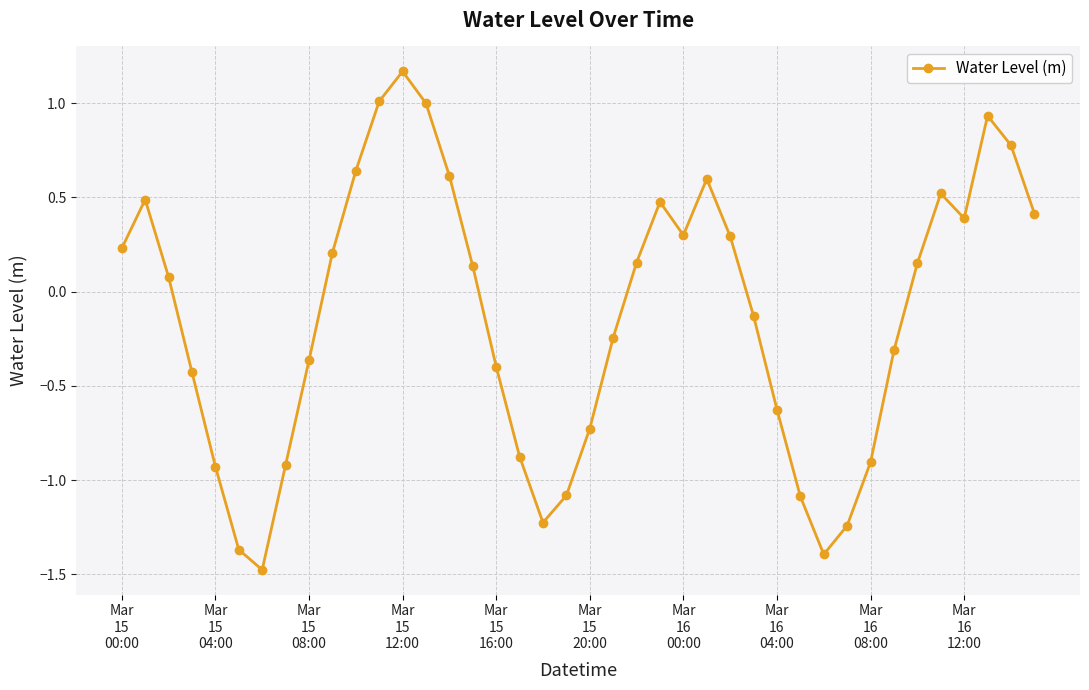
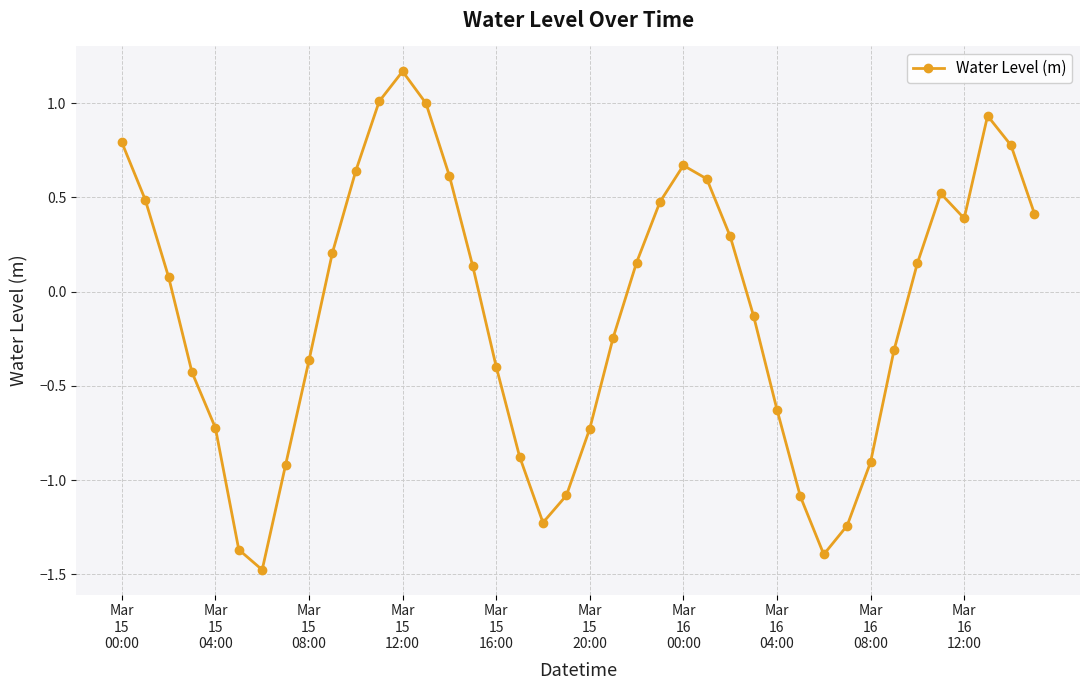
  {
-   "Mar 15 00:00": 0.23,
-   "Mar 15 04:00": -0.93,
+   "Mar 15 00:00": 0.79,
+   "Mar 15 04:00": -0.72,
    "Mar 15 08:00": -0.37,
    "Mar 15 12:00": 1.17,
    "Mar 15 16:00": -0.40,
    "Mar 15 20:00": -0.73,
-   "Mar 16 00:00": 0.30,
+   "Mar 16 00:00": 0.67,
    "Mar 16 04:00": -0.63,
    "Mar 16 08:00": -0.90,
    "Mar 16 12:00": 0.39
  }
